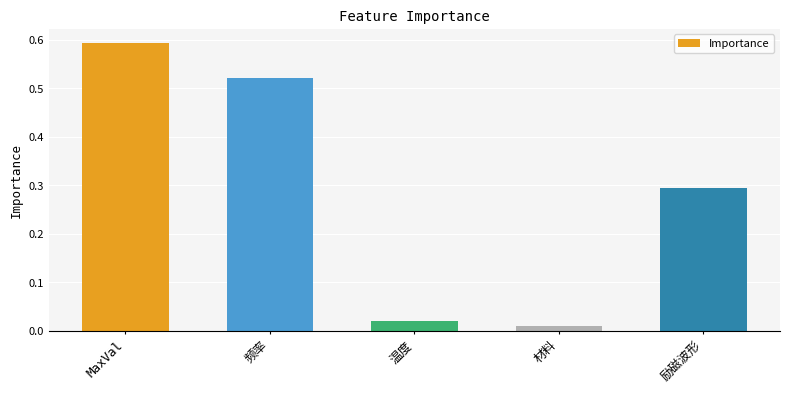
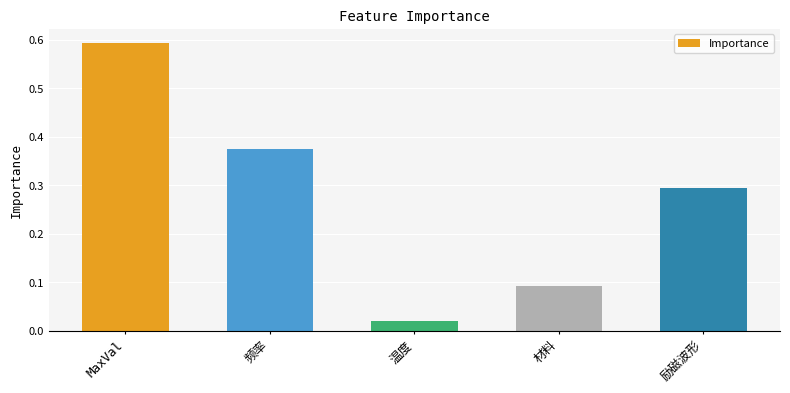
  {
    "MaxVal": 0.59,
-   "频率": 0.52,
+   "频率": 0.37,
    "温度": 0.02,
-   "材料": 0.01,
+   "材料": 0.09,
    "励磁波形": 0.30
  }
